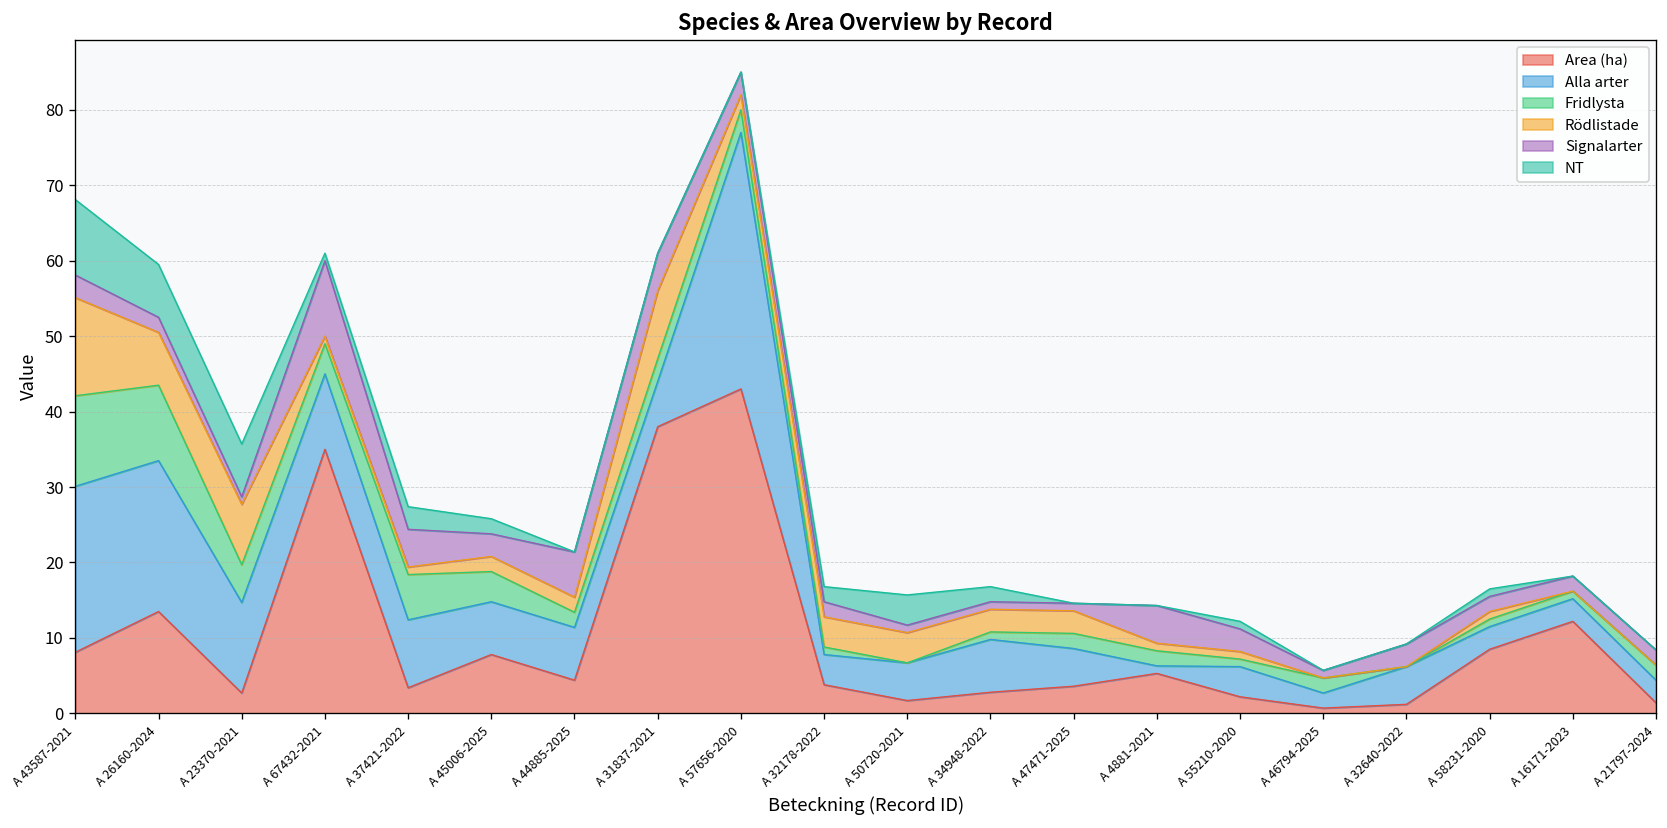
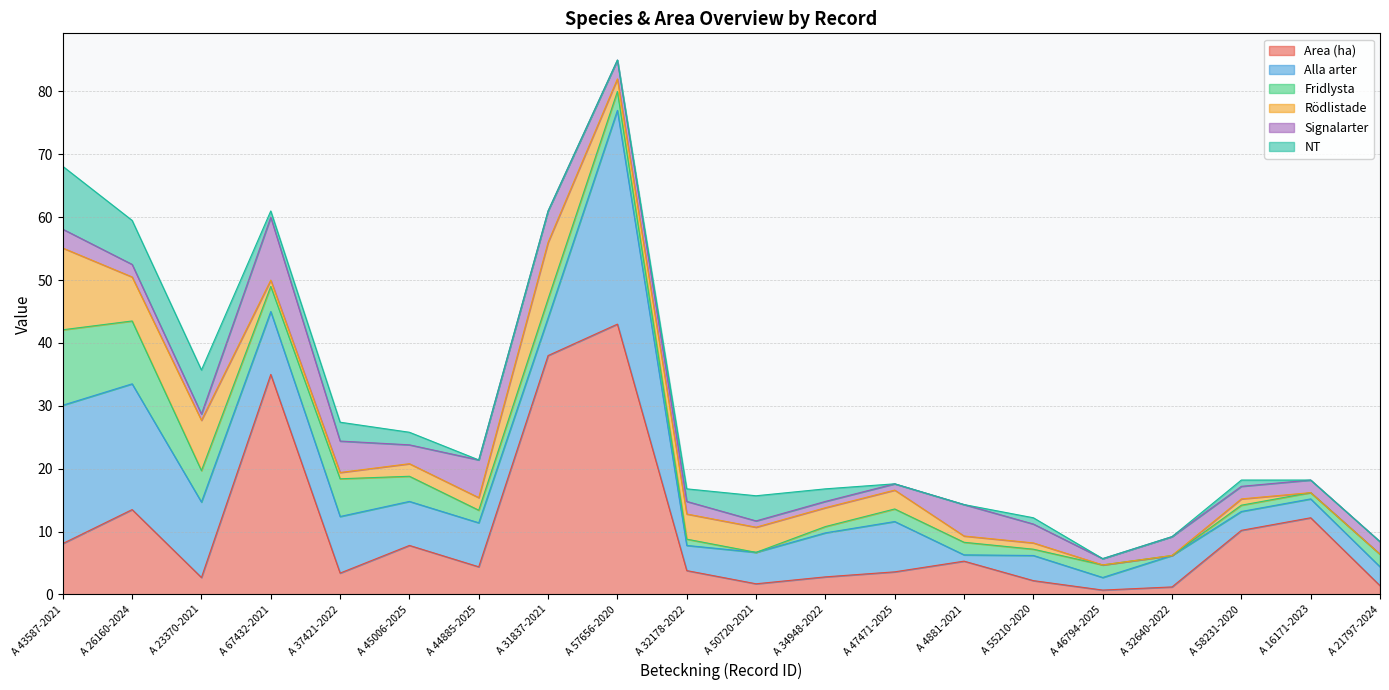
  {
    "Area (ha)": {
      "A 43587-2021": 8,
      "A 26160-2024": 14,
      "A 23370-2021": 3,
      "A 67432-2021": 35,
      "A 37421-2022": 3,
      "A 45006-2025": 8,
      "A 44885-2025": 4,
      "A 31837-2021": 38,
      "A 57656-2020": 43,
      "A 32178-2022": 4,
      "A 50720-2021": 2,
      "A 34948-2022": 3,
      "A 47471-2025": 4,
      "A 4881-2021": 5,
      "A 55210-2020": 2,
      "A 46794-2025": 1,
      "A 32640-2022": 1,
-     "A 58231-2020": 9,
+     "A 58231-2020": 10,
      "A 16171-2023": 12,
      "A 21797-2024": 1
    },
    "Alla arter": {
      "A 43587-2021": 22,
      "A 26160-2024": 20,
      "A 23370-2021": 12,
      "A 67432-2021": 10,
      "A 37421-2022": 9,
      "A 45006-2025": 7,
      "A 44885-2025": 7,
      "A 31837-2021": 6,
      "A 57656-2020": 34,
      "A 32178-2022": 4,
      "A 34948-2022": 7,
-     "A 47471-2025": 5,
+     "A 47471-2025": 8,
      "A 4881-2021": 1,
      "A 55210-2020": 4,
      "A 46794-2025": 2,
      "A 58231-2020": 3,
      "A 16171-2023": 3,
      "A 21797-2024": 3
    },
    "Rödlistade": {
      "A 43587-2021": 13,
      "A 26160-2024": 7,
      "A 23370-2021": 8,
      "A 67432-2021": 1,
      "A 37421-2022": 1,
      "A 45006-2025": 2,
      "A 44885-2025": 2,
      "A 31837-2021": 9,
      "A 57656-2020": 2,
      "A 32178-2022": 4,
      "A 50720-2021": 4,
      "A 34948-2022": 3,
      "A 47471-2025": 3,
      "A 4881-2021": 1,
      "A 55210-2020": 1,
      "A 58231-2020": 1
    },
    "Signalarter": {
      "A 43587-2021": 3,
      "A 26160-2024": 2,
      "A 23370-2021": 1,
      "A 67432-2021": 10,
      "A 37421-2022": 5,
      "A 45006-2025": 3,
      "A 32178-2022": 2,
      "A 50720-2021": 1,
      "A 34948-2022": 1,
      "A 55210-2020": 3,
      "A 58231-2020": 2
    }
  }
